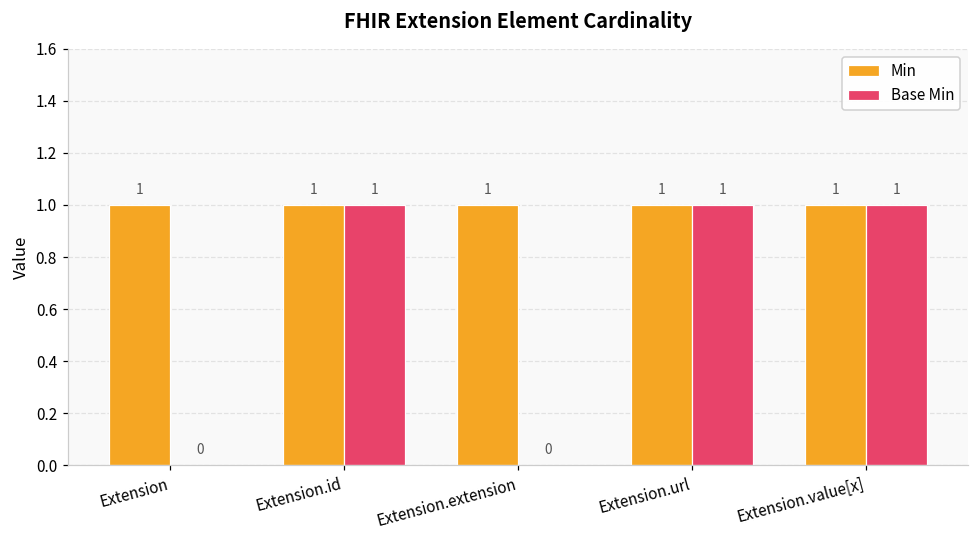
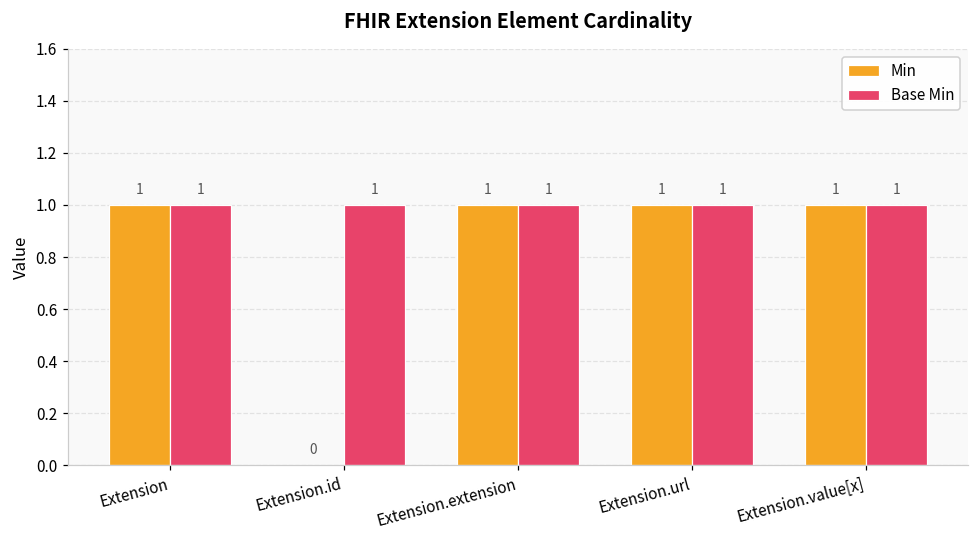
  {
    "Min": {
      "Extension": 1,
-     "Extension.id": 1,
+     "Extension.id": 0,
      "Extension.extension": 1,
      "Extension.url": 1,
      "Extension.value[x]": 1
    },
    "Base Min": {
-     "Extension": 0,
+     "Extension": 1,
      "Extension.id": 1,
-     "Extension.extension": 0,
+     "Extension.extension": 1,
      "Extension.url": 1,
      "Extension.value[x]": 1
    }
  }
